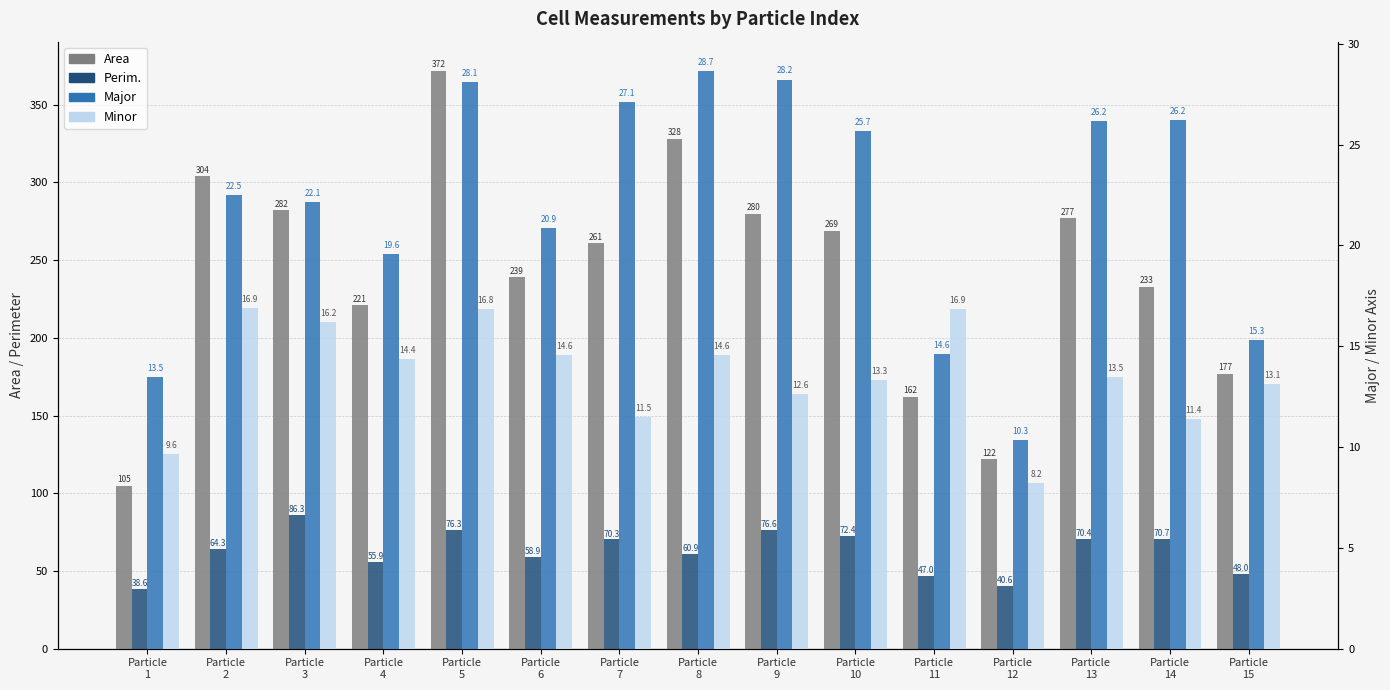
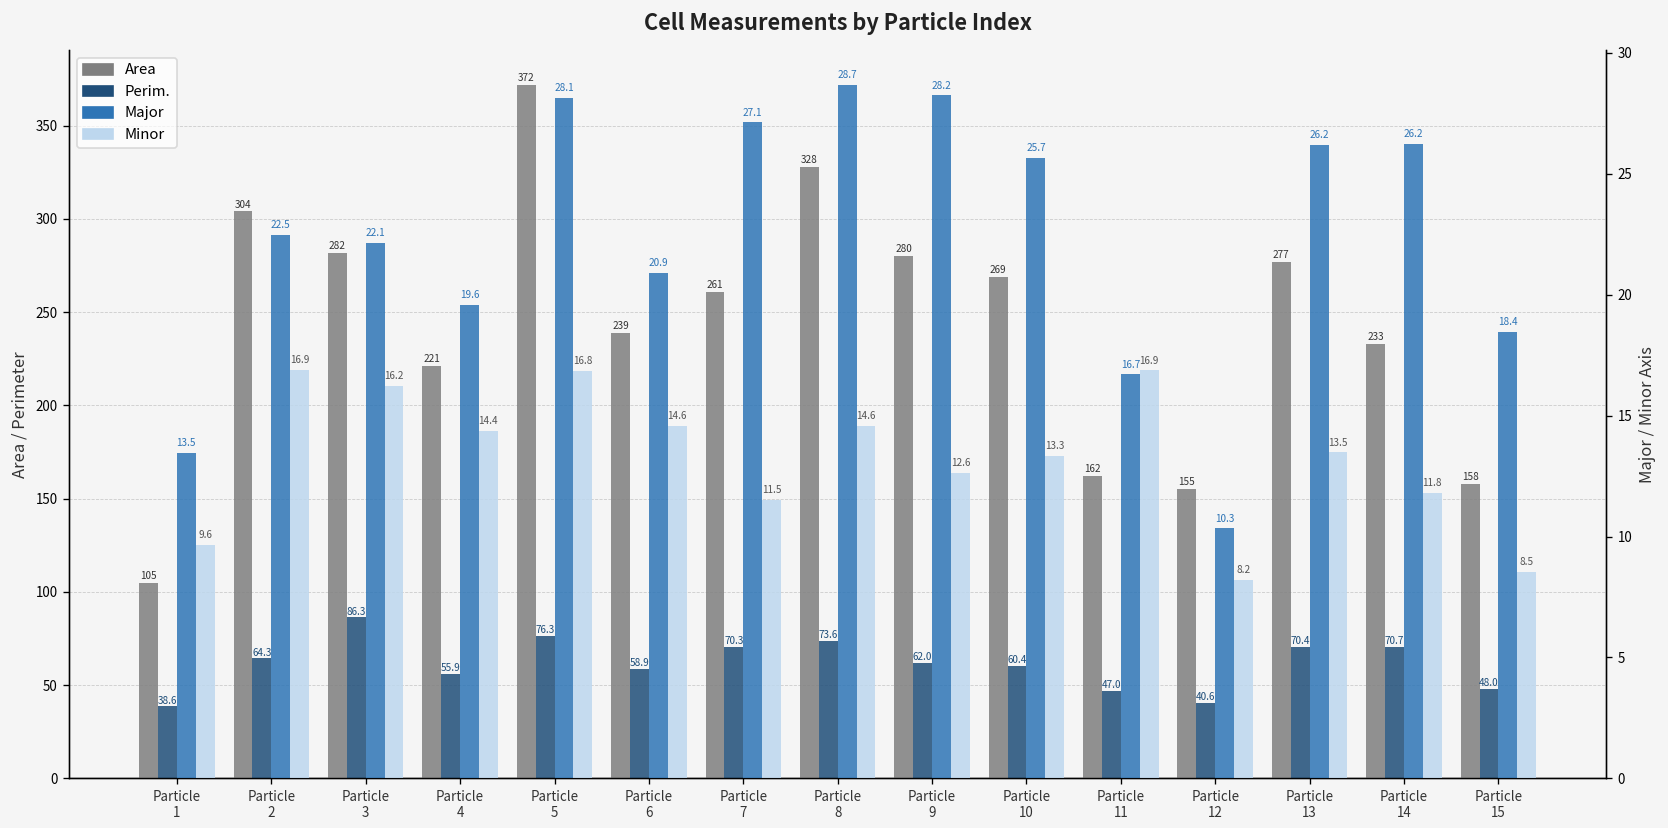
  {
    "Area": {
      "Particle 1": 105,
      "Particle 2": 304,
      "Particle 3": 282,
      "Particle 4": 221,
      "Particle 5": 372,
      "Particle 6": 239,
      "Particle 7": 261,
      "Particle 8": 328,
      "Particle 9": 280,
      "Particle 10": 269,
      "Particle 11": 162,
-     "Particle 12": 122,
+     "Particle 12": 155,
      "Particle 13": 277,
      "Particle 14": 233,
-     "Particle 15": 177
+     "Particle 15": 158
    },
    "Perim.": {
      "Particle 1": 38.6,
      "Particle 2": 64.3,
      "Particle 3": 86.3,
      "Particle 4": 55.9,
      "Particle 5": 76.3,
      "Particle 6": 58.9,
      "Particle 7": 70.3,
-     "Particle 8": 60.9,
-     "Particle 9": 76.6,
-     "Particle 10": 72.4,
+     "Particle 8": 73.6,
+     "Particle 9": 62.0,
+     "Particle 10": 60.4,
      "Particle 11": 47.0,
      "Particle 12": 40.6,
      "Particle 13": 70.4,
      "Particle 14": 70.7,
      "Particle 15": 48.0
    },
    "Major": {
      "Particle 1": 13.5,
      "Particle 2": 22.5,
      "Particle 3": 22.1,
      "Particle 4": 19.6,
      "Particle 5": 28.1,
      "Particle 6": 20.9,
      "Particle 7": 27.1,
      "Particle 8": 28.7,
      "Particle 9": 28.2,
      "Particle 10": 25.7,
-     "Particle 11": 14.6,
+     "Particle 11": 16.7,
      "Particle 12": 10.3,
      "Particle 13": 26.2,
      "Particle 14": 26.2,
-     "Particle 15": 15.3
+     "Particle 15": 18.4
    },
    "Minor": {
      "Particle 1": 9.6,
      "Particle 2": 16.9,
      "Particle 3": 16.2,
      "Particle 4": 14.4,
      "Particle 5": 16.8,
      "Particle 6": 14.6,
      "Particle 7": 11.5,
      "Particle 8": 14.6,
      "Particle 9": 12.6,
      "Particle 10": 13.3,
      "Particle 11": 16.9,
      "Particle 12": 8.2,
      "Particle 13": 13.5,
-     "Particle 14": 11.4,
-     "Particle 15": 13.1
+     "Particle 14": 11.8,
+     "Particle 15": 8.5
    }
  }
